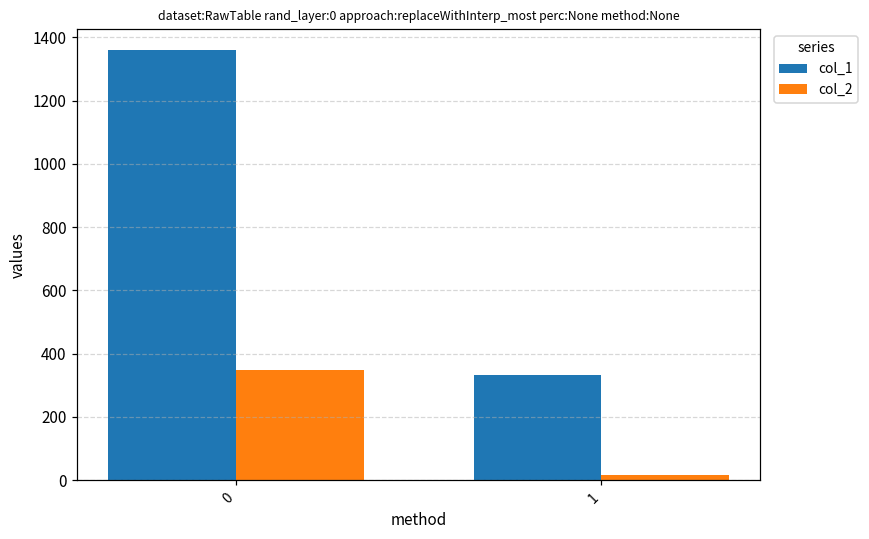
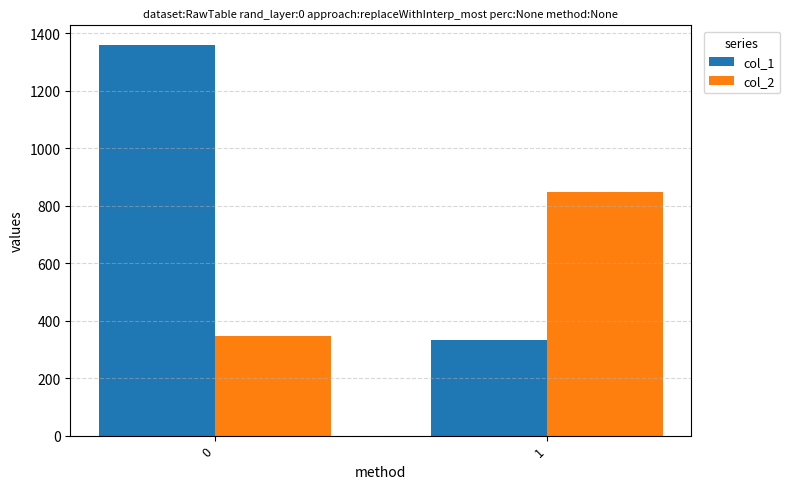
  {
    "col_1": {
      "0": 1360,
      "1": 330
    },
    "col_2": {
      "0": 350,
-     "1": 20
+     "1": 850
    }
  }
